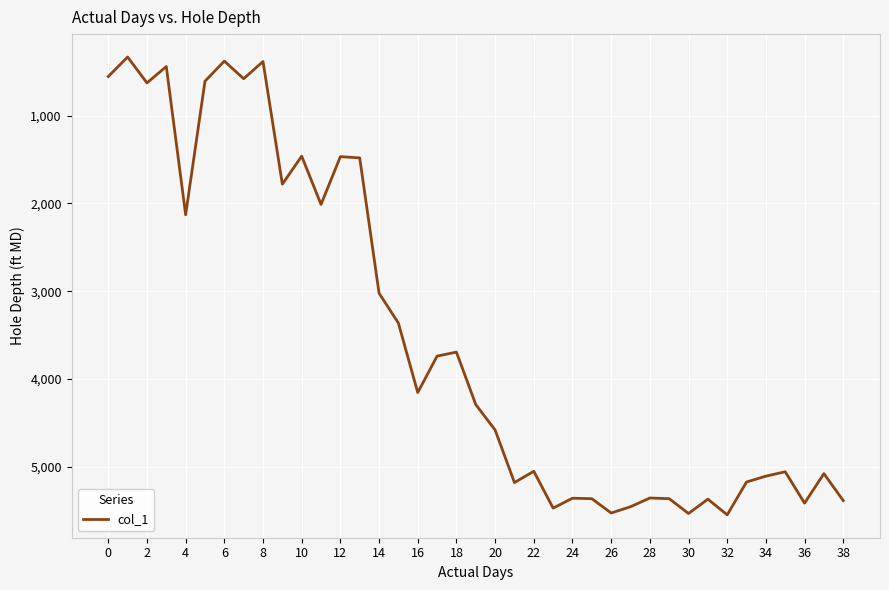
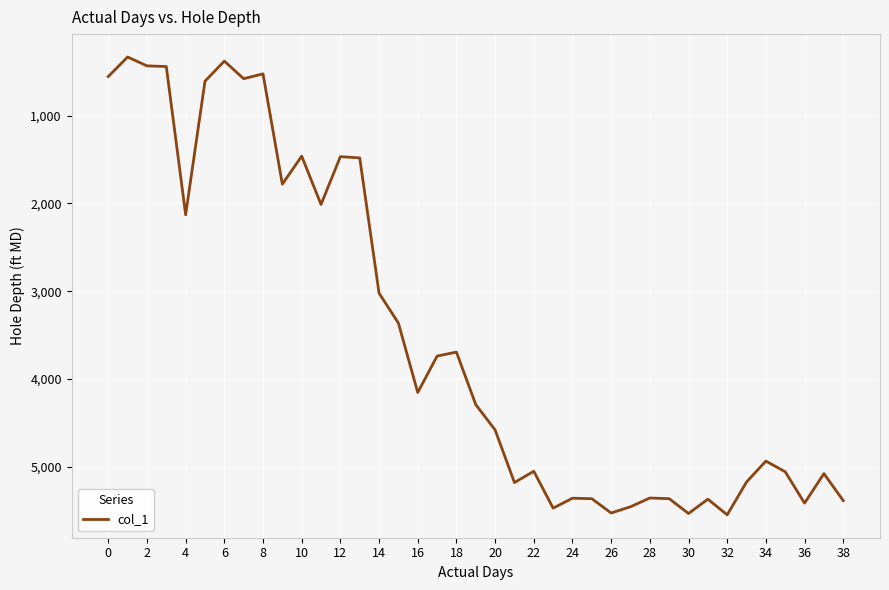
  {
    "0": "600",
-   "2": "600",
+   "2": "400",
    "4": "2,100",
    "6": "400",
-   "8": "400",
+   "8": "500",
    "10": "1,500",
    "12": "1,500",
    "14": "3,000",
    "16": "4,200",
    "18": "3,700",
    "20": "4,600",
    "22": "5,000",
    "24": "5,400",
    "26": "5,500",
    "28": "5,400",
    "30": "5,500",
    "32": "5,500",
-   "34": "5,100",
+   "34": "4,900",
    "36": "5,400",
    "38": "5,400"
  }
